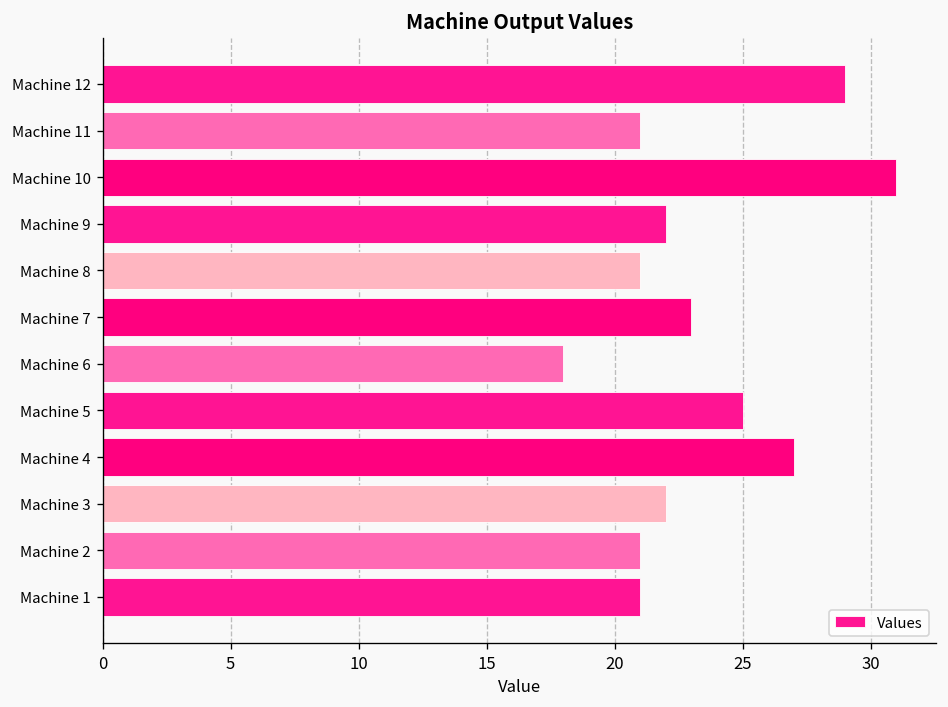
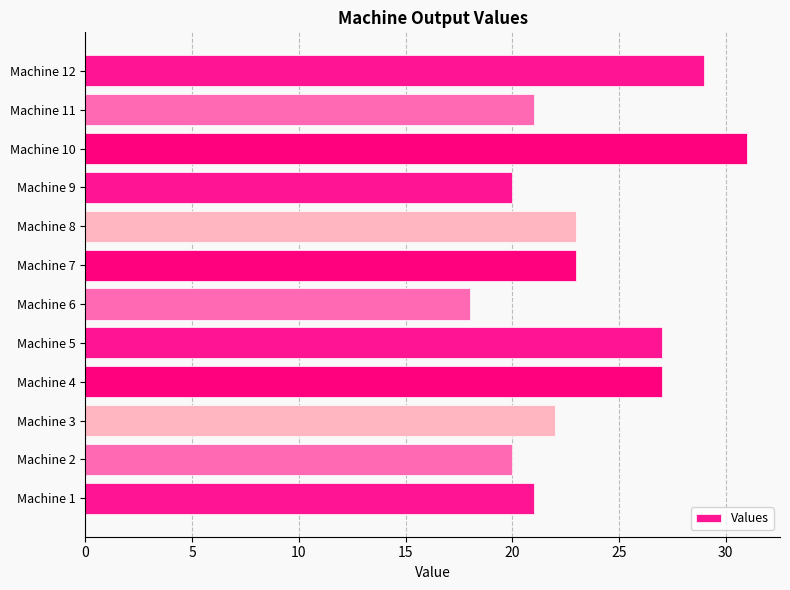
  {
    "Machine 12": 29,
    "Machine 11": 21,
    "Machine 10": 31,
-   "Machine 9": 22,
-   "Machine 8": 21,
+   "Machine 9": 20,
+   "Machine 8": 23,
    "Machine 7": 23,
    "Machine 6": 18,
-   "Machine 5": 25,
+   "Machine 5": 27,
    "Machine 4": 27,
    "Machine 3": 22,
-   "Machine 2": 21,
+   "Machine 2": 20,
    "Machine 1": 21
  }
